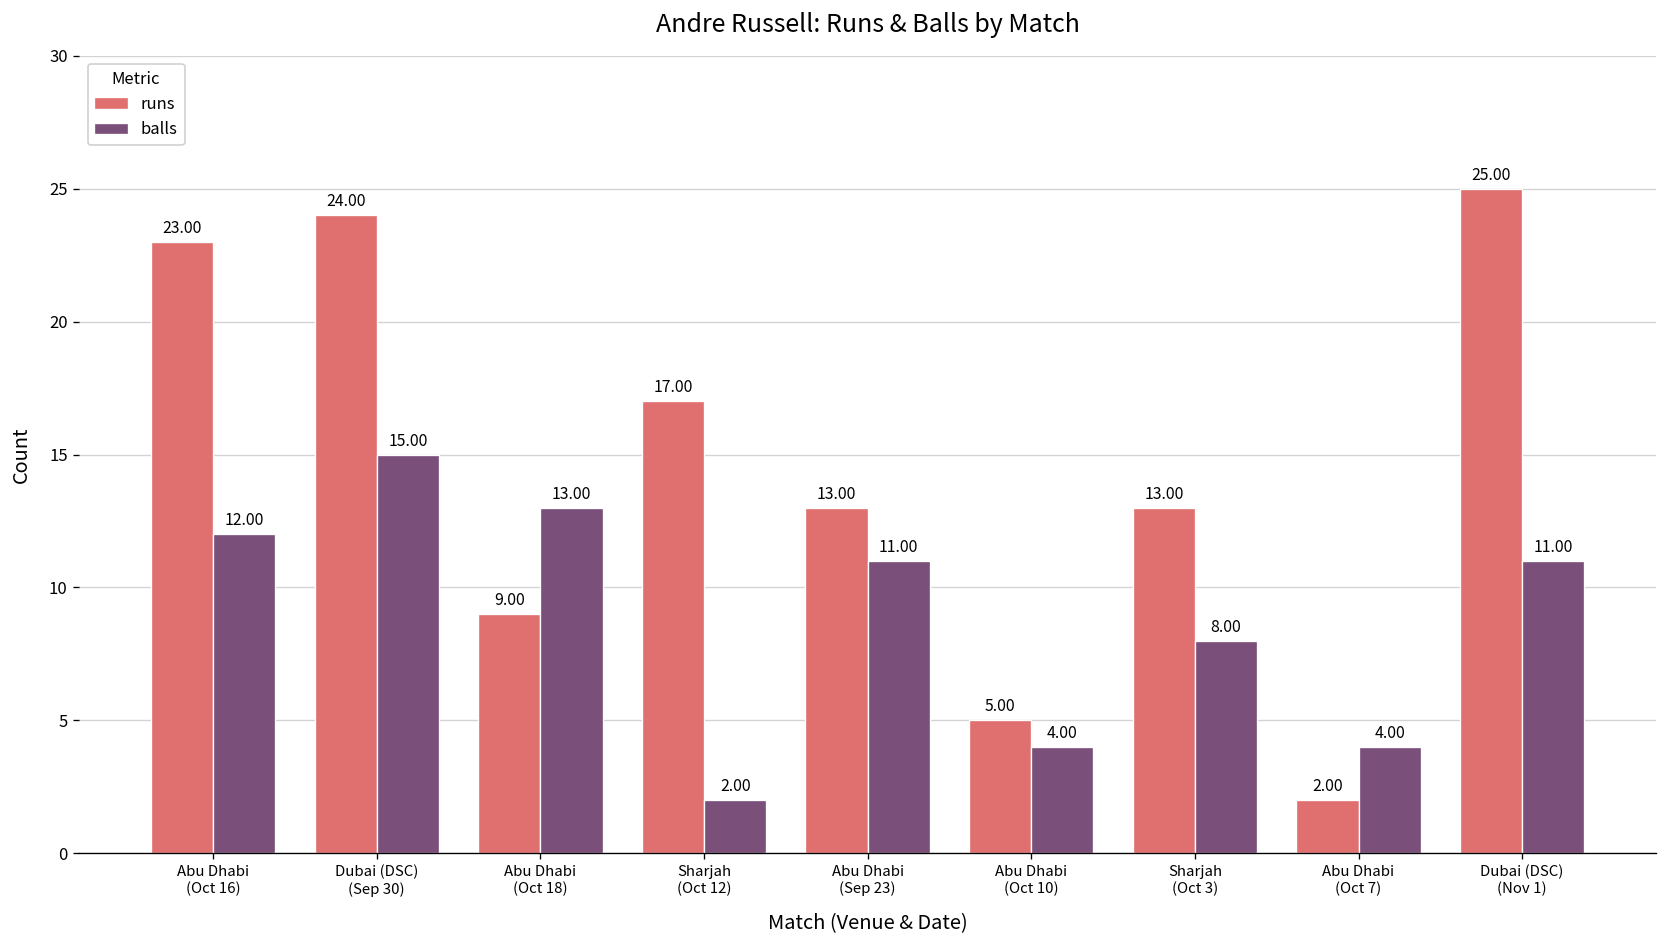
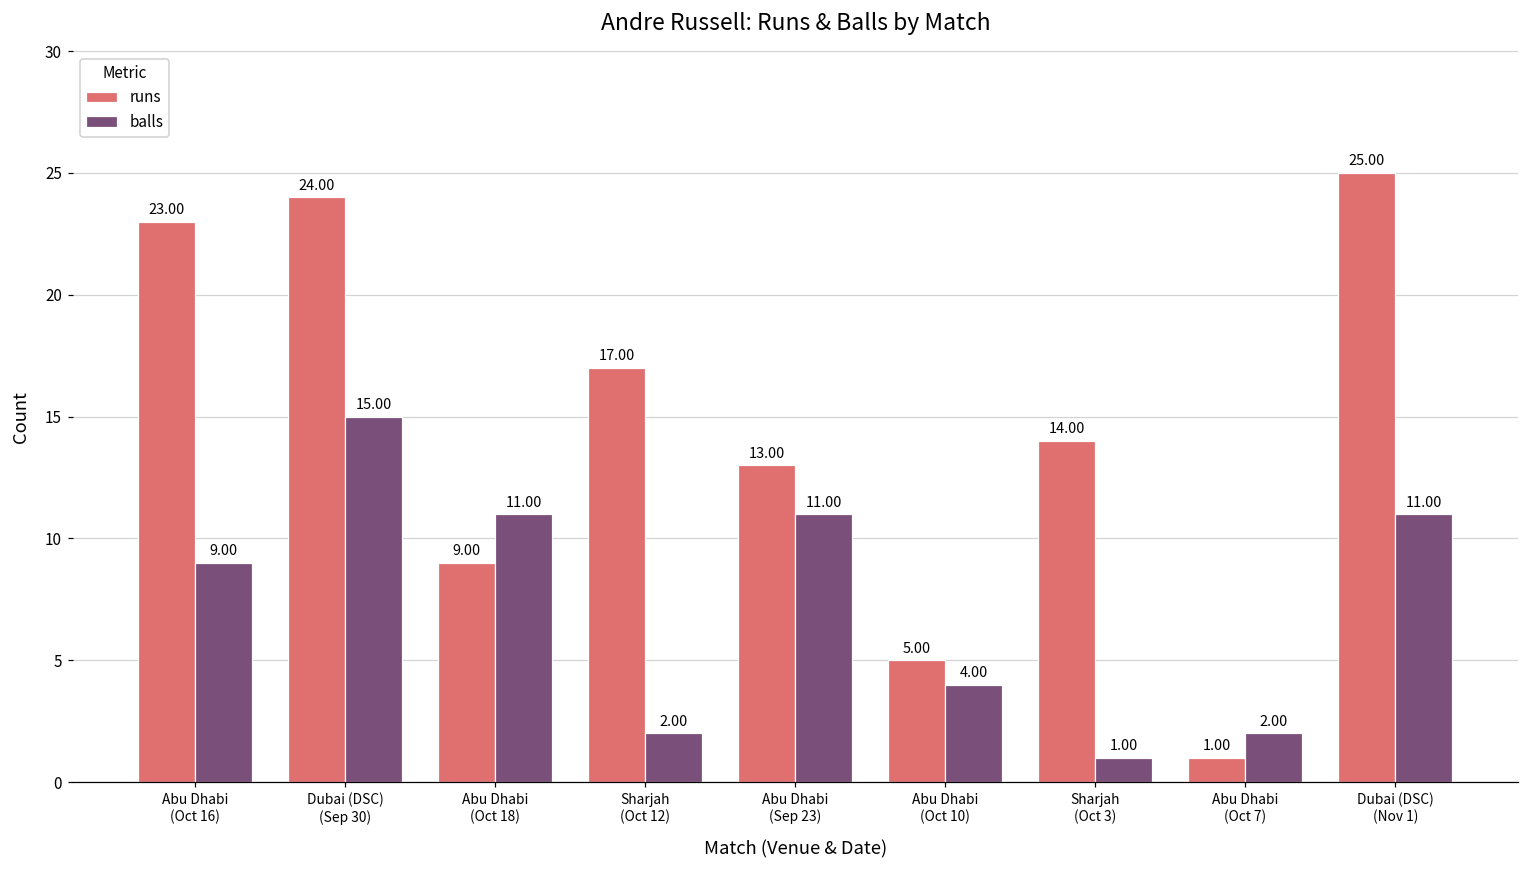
  {
    "runs": {
      "Abu Dhabi (Oct 16)": 23.00,
      "Dubai (DSC) (Sep 30)": 24.00,
      "Abu Dhabi (Oct 18)": 9.00,
      "Sharjah (Oct 12)": 17.00,
      "Abu Dhabi (Sep 23)": 13.00,
      "Abu Dhabi (Oct 10)": 5.00,
-     "Sharjah (Oct 3)": 13.00,
-     "Abu Dhabi (Oct 7)": 2.00,
+     "Sharjah (Oct 3)": 14.00,
+     "Abu Dhabi (Oct 7)": 1.00,
      "Dubai (DSC) (Nov 1)": 25.00
    },
    "balls": {
-     "Abu Dhabi (Oct 16)": 12.00,
+     "Abu Dhabi (Oct 16)": 9.00,
      "Dubai (DSC) (Sep 30)": 15.00,
-     "Abu Dhabi (Oct 18)": 13.00,
+     "Abu Dhabi (Oct 18)": 11.00,
      "Sharjah (Oct 12)": 2.00,
      "Abu Dhabi (Sep 23)": 11.00,
      "Abu Dhabi (Oct 10)": 4.00,
-     "Sharjah (Oct 3)": 8.00,
-     "Abu Dhabi (Oct 7)": 4.00,
+     "Sharjah (Oct 3)": 1.00,
+     "Abu Dhabi (Oct 7)": 2.00,
      "Dubai (DSC) (Nov 1)": 11.00
    }
  }
